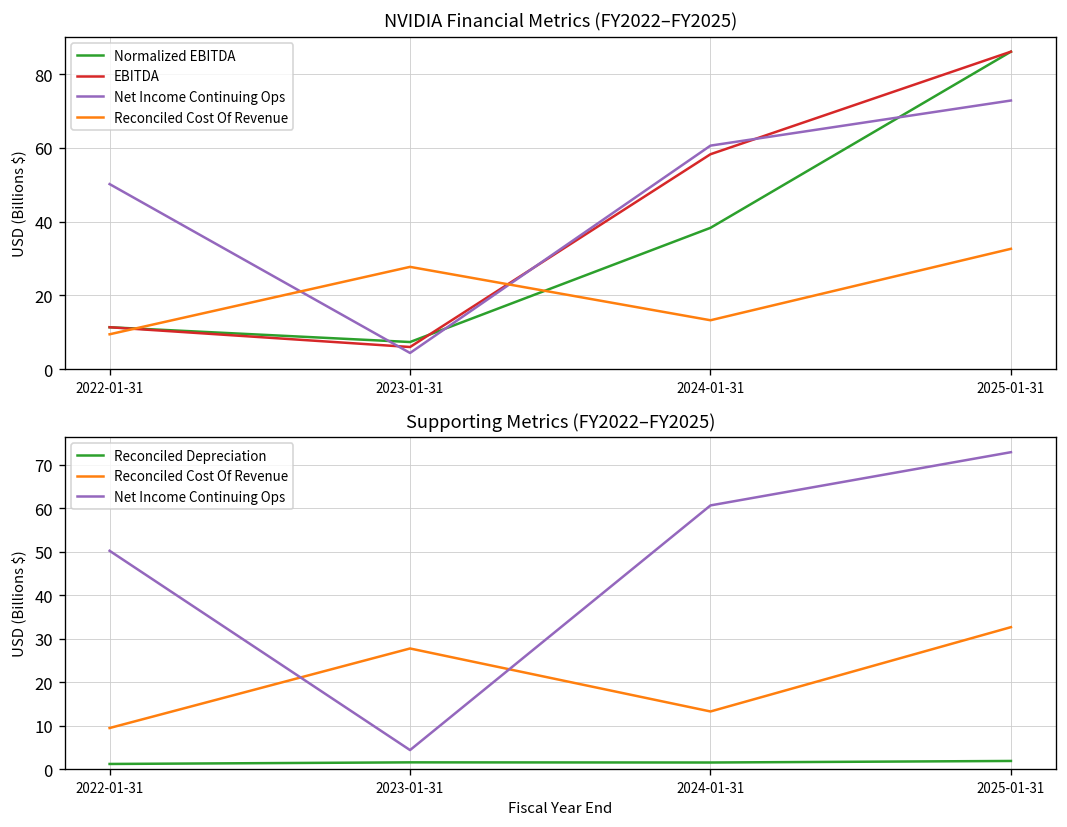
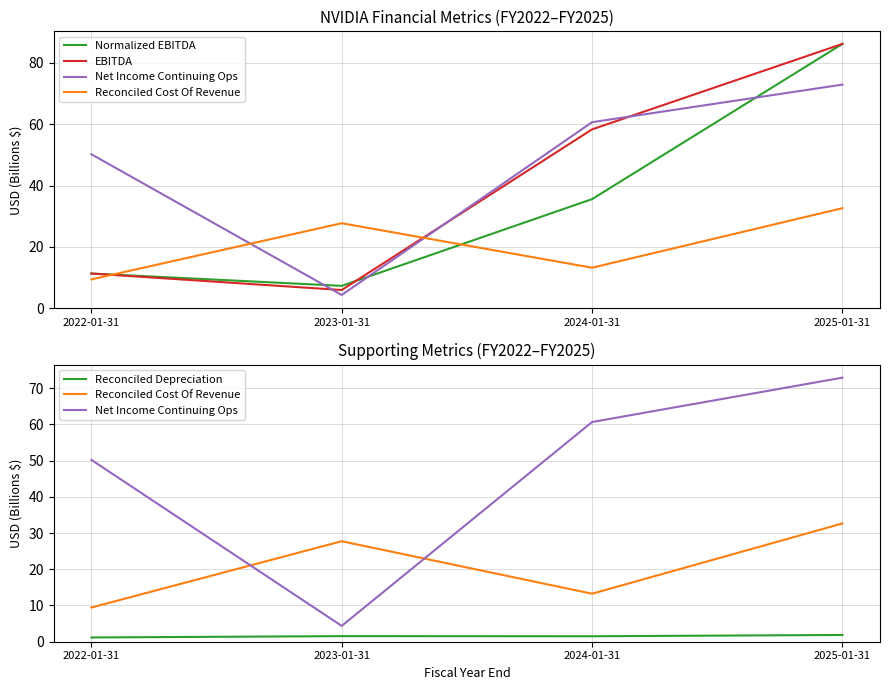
  {
    "NVIDIA Financial Metrics (FY2022–FY2025)": {
      "Normalized EBITDA": {
        "2023-01-31": 7,
-       "2024-01-31": 38
+       "2024-01-31": 36
      },
      "EBITDA": {
        "2023-01-31": 6,
        "2024-01-31": 58
      },
      "Net Income Continuing Ops": {
        "2022-01-31": 50,
        "2023-01-31": 4,
        "2024-01-31": 61,
        "2025-01-31": 73
      },
      "Reconciled Cost Of Revenue": {
        "2022-01-31": 9,
        "2023-01-31": 28,
        "2024-01-31": 13,
        "2025-01-31": 33
      }
    },
    "Supporting Metrics (FY2022–FY2025)": {
      "Reconciled Depreciation": {
        "2022-01-31": 1,
        "2023-01-31": 2,
        "2024-01-31": 2,
        "2025-01-31": 2
      },
      "Reconciled Cost Of Revenue": {
        "2022-01-31": 9,
        "2023-01-31": 28,
        "2024-01-31": 13,
        "2025-01-31": 33
      },
      "Net Income Continuing Ops": {
        "2022-01-31": 50,
        "2023-01-31": 4,
        "2024-01-31": 61,
        "2025-01-31": 73
      }
    }
  }
